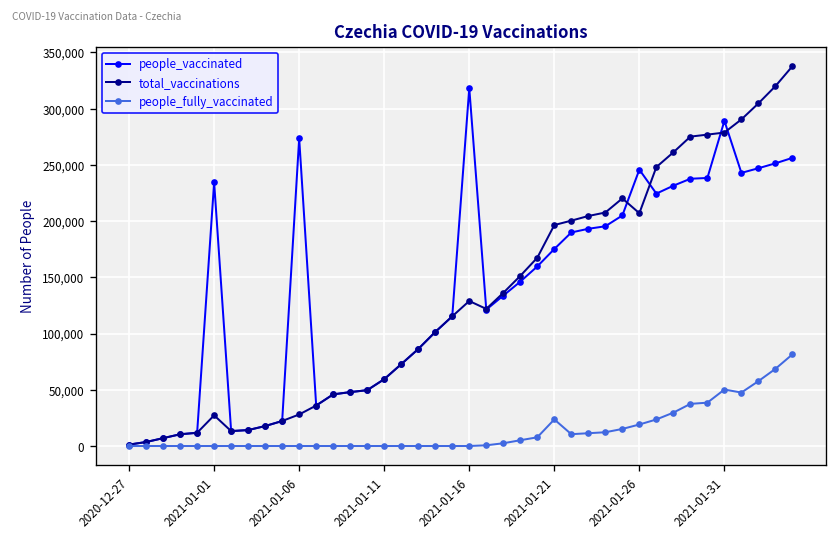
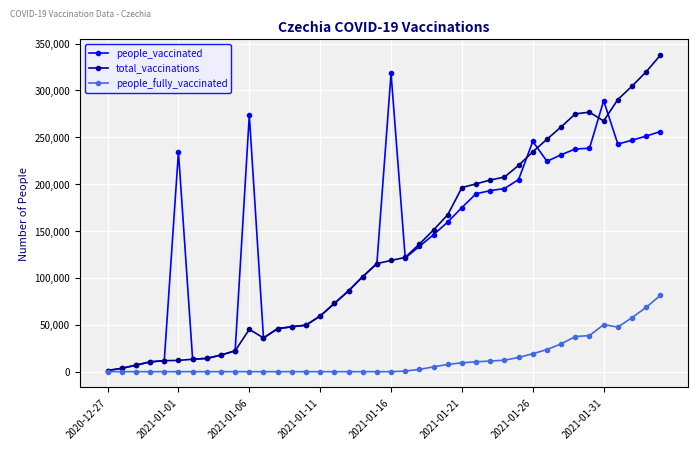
  {
    "people_vaccinated": {
      "2021-01-01": "230,000",
      "2021-01-06": "270,000",
      "2021-01-16": "320,000",
      "2021-01-21": "180,000",
      "2021-01-26": "250,000",
      "2021-01-31": "290,000"
    },
    "total_vaccinations": {
-     "2021-01-01": "30,000",
-     "2021-01-06": "30,000",
-     "2021-01-16": "130,000",
+     "2021-01-01": "10,000",
+     "2021-01-06": "50,000",
+     "2021-01-16": "120,000",
      "2021-01-21": "200,000",
-     "2021-01-26": "210,000",
-     "2021-01-31": "280,000"
+     "2021-01-26": "230,000",
+     "2021-01-31": "270,000"
    },
    "people_fully_vaccinated": {
      "2021-01-01": "0",
      "2021-01-06": "0",
      "2021-01-11": "0",
      "2021-01-16": "0",
-     "2021-01-21": "20,000",
+     "2021-01-21": "10,000",
      "2021-01-26": "20,000",
      "2021-01-31": "50,000"
    }
  }
